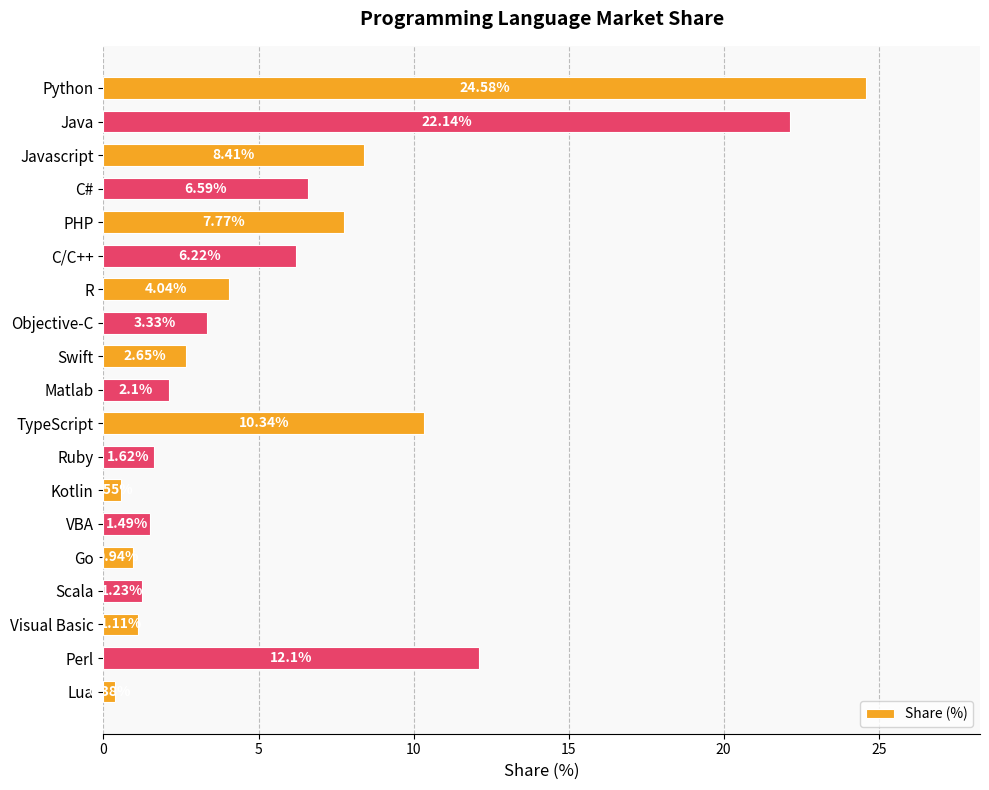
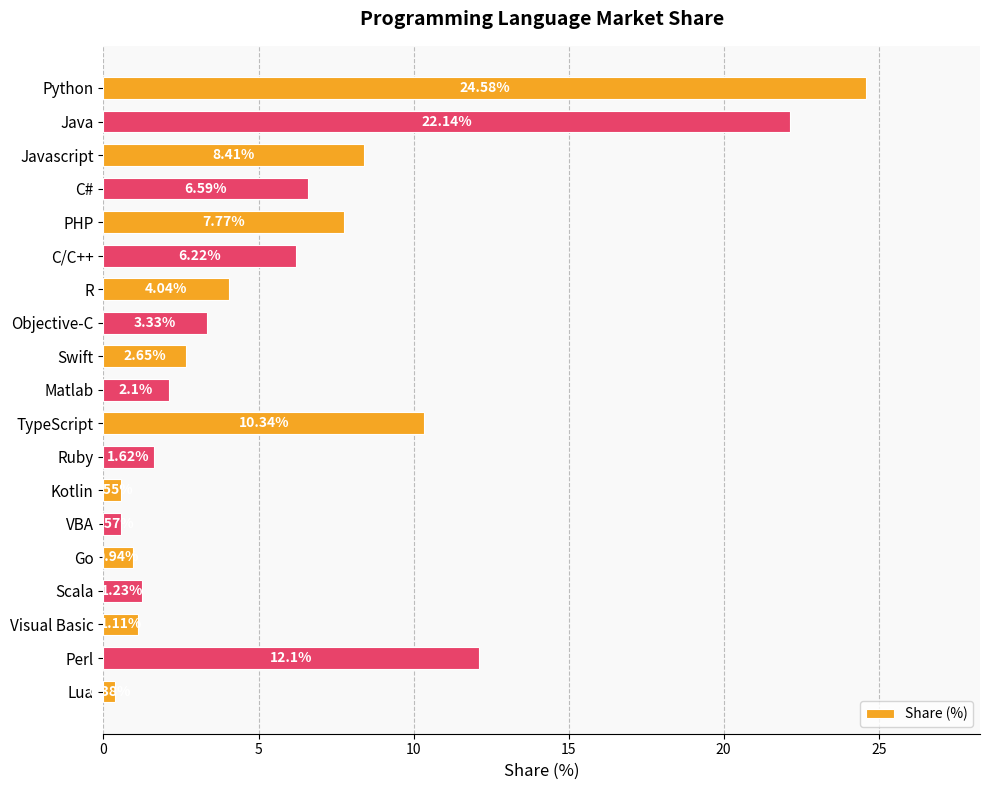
  {
    "Kotlin": 0.6,
-   "VBA": 1.5,
+   "VBA": 0.6,
    "Lua": 0.4
  }
